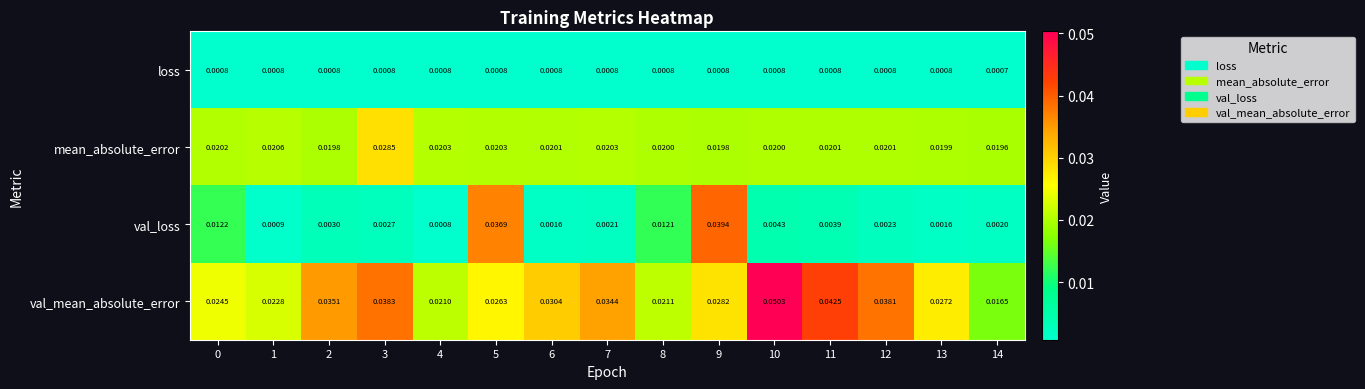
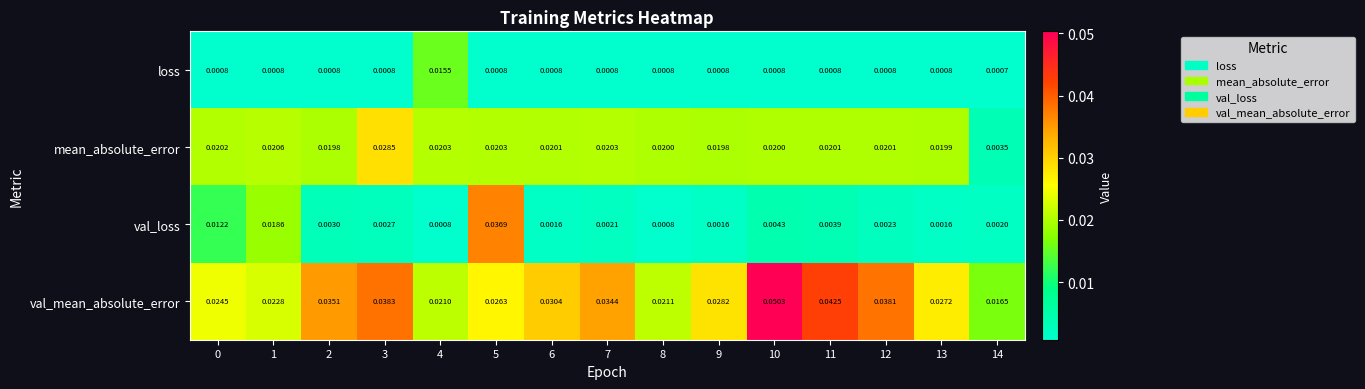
  {
    "loss": {
      "0": 0.0008,
      "1": 0.0008,
      "2": 0.0008,
      "3": 0.0008,
-     "4": 0.0008,
+     "4": 0.0155,
      "5": 0.0008,
      "6": 0.0008,
      "7": 0.0008,
      "8": 0.0008,
      "9": 0.0008,
      "10": 0.0008,
      "11": 0.0008,
      "12": 0.0008,
      "13": 0.0008,
      "14": 0.0007
    },
    "mean_absolute_error": {
      "0": 0.0202,
      "1": 0.0206,
      "2": 0.0198,
      "3": 0.0285,
      "4": 0.0203,
      "5": 0.0203,
      "6": 0.0201,
      "7": 0.0203,
      "8": 0.0200,
      "9": 0.0198,
      "10": 0.0200,
      "11": 0.0201,
      "12": 0.0201,
      "13": 0.0199,
-     "14": 0.0196
+     "14": 0.0035
    },
    "val_loss": {
      "0": 0.0122,
-     "1": 0.0009,
+     "1": 0.0186,
      "2": 0.0030,
      "3": 0.0027,
      "4": 0.0008,
      "5": 0.0369,
      "6": 0.0016,
      "7": 0.0021,
-     "8": 0.0121,
-     "9": 0.0394,
+     "8": 0.0008,
+     "9": 0.0016,
      "10": 0.0043,
      "11": 0.0039,
      "12": 0.0023,
      "13": 0.0016,
      "14": 0.0020
    },
    "val_mean_absolute_error": {
      "0": 0.0245,
      "1": 0.0228,
      "2": 0.0351,
      "3": 0.0383,
      "4": 0.0210,
      "5": 0.0263,
      "6": 0.0304,
      "7": 0.0344,
      "8": 0.0211,
      "9": 0.0282,
      "10": 0.0503,
      "11": 0.0425,
      "12": 0.0381,
      "13": 0.0272,
      "14": 0.0165
    }
  }
